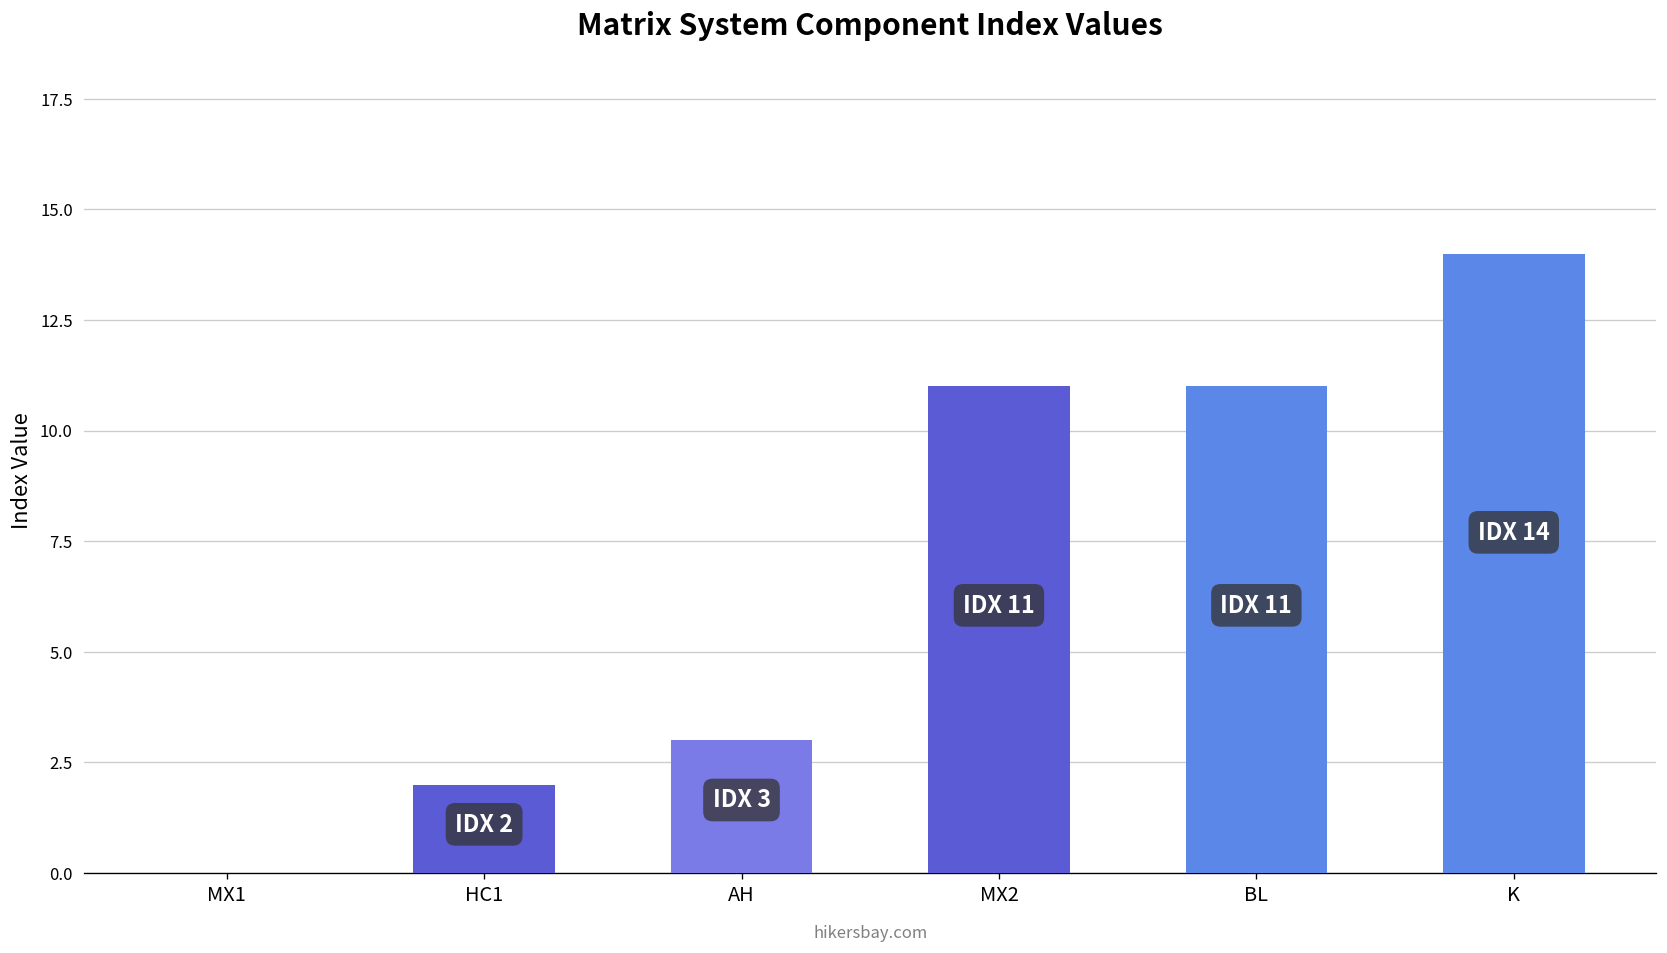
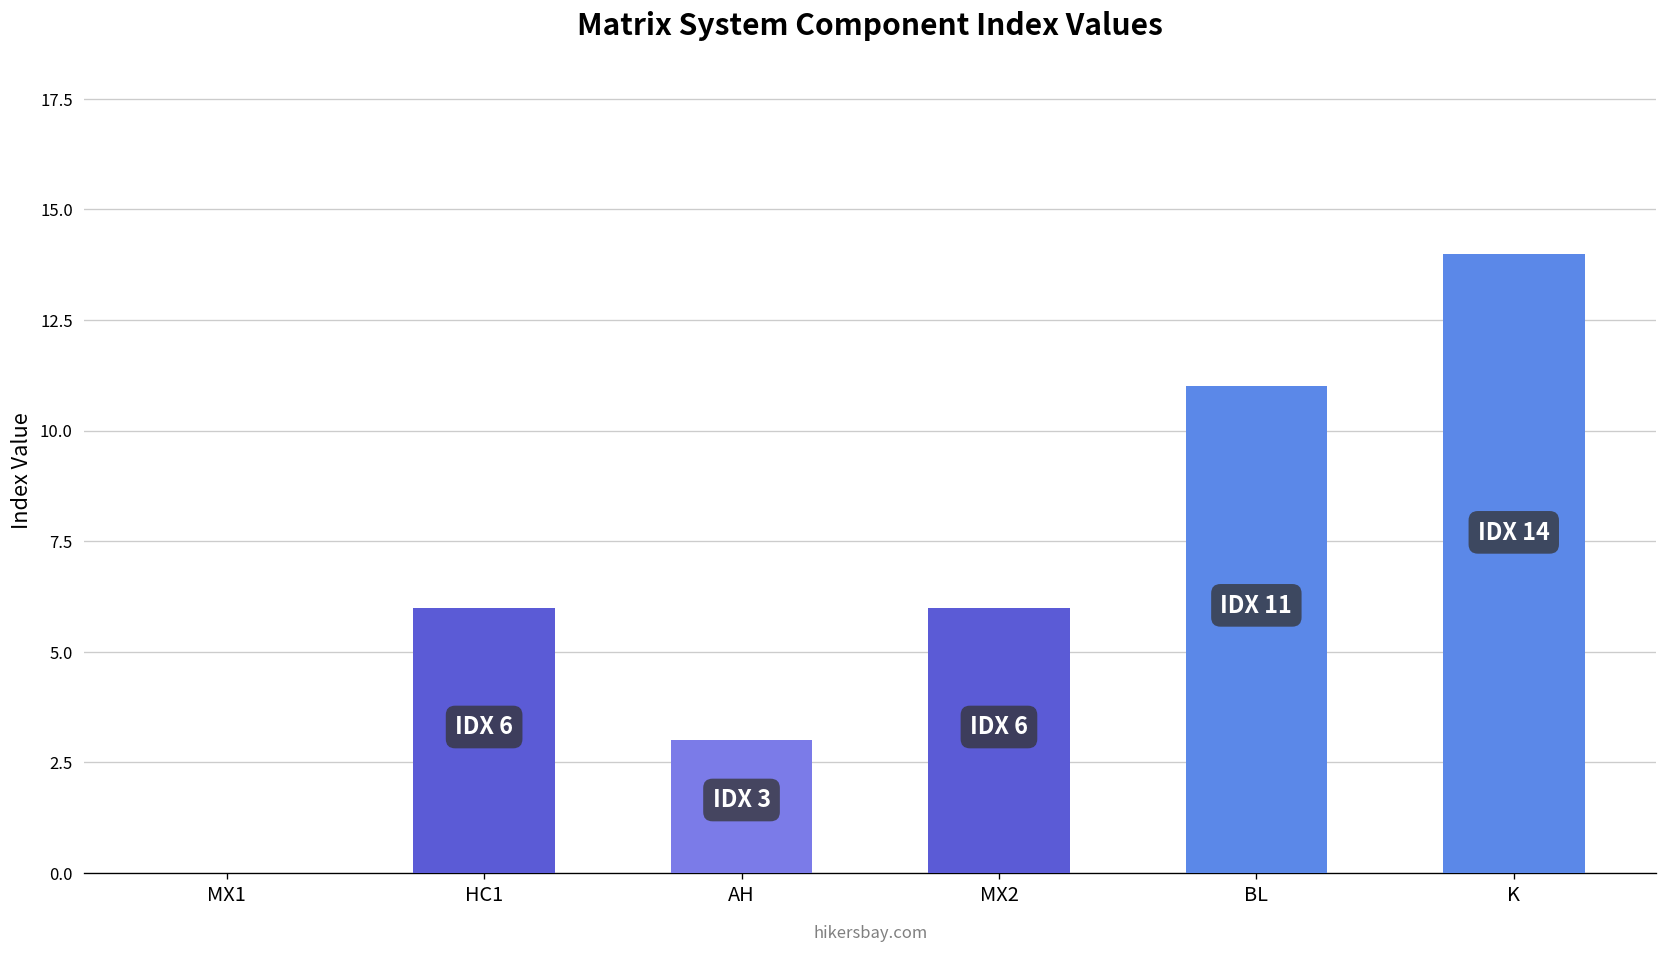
  {
-   "HC1": 2,
-   "MX2": 11
+   "HC1": 6,
+   "MX2": 6
  }
